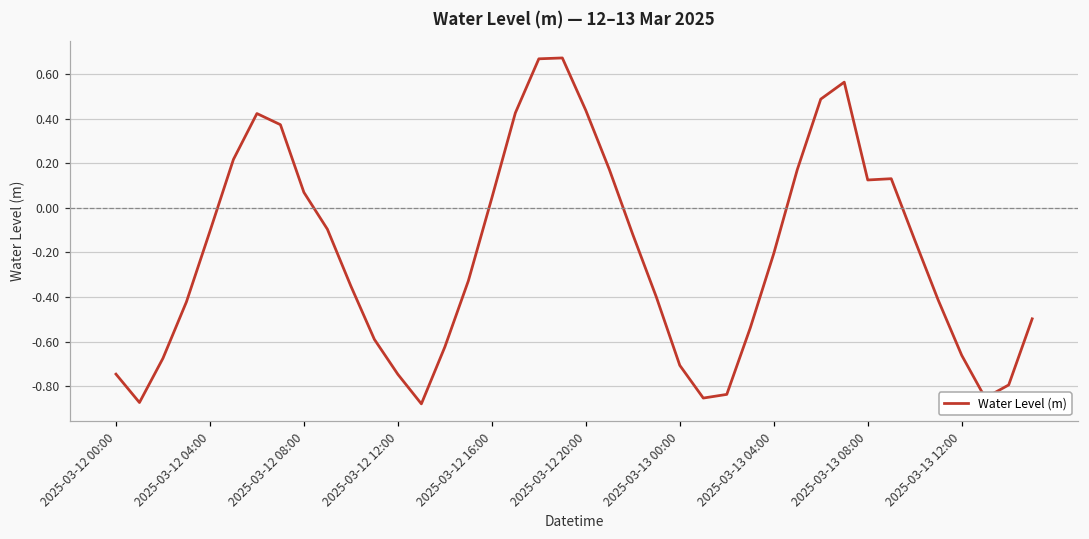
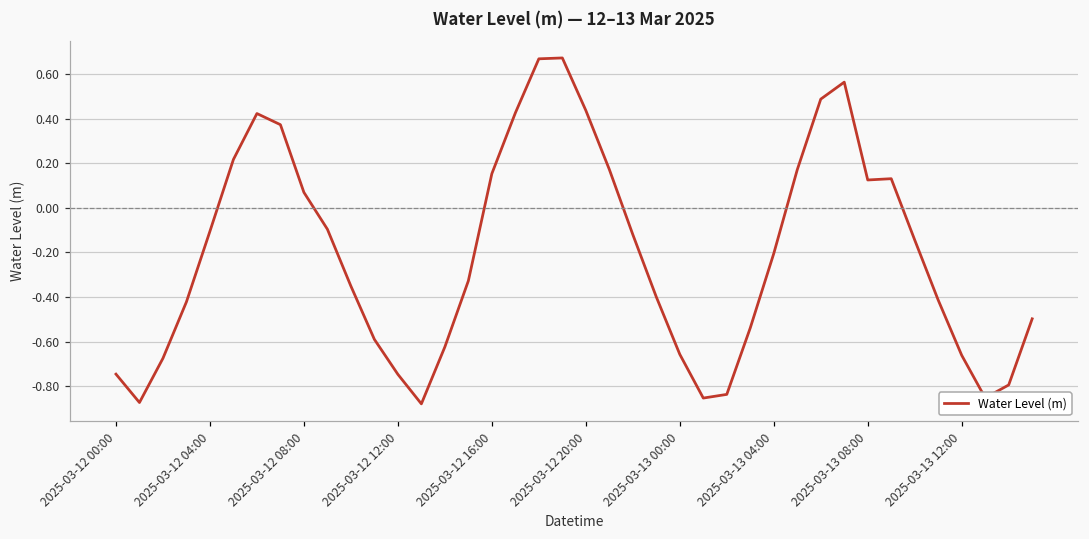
  {
    "2025-03-12 00:00": -0.75,
    "2025-03-12 04:00": -0.11,
    "2025-03-12 08:00": 0.07,
    "2025-03-12 12:00": -0.75,
-   "2025-03-12 16:00": 0.04,
+   "2025-03-12 16:00": 0.15,
    "2025-03-12 20:00": 0.44,
-   "2025-03-13 00:00": -0.71,
+   "2025-03-13 00:00": -0.66,
    "2025-03-13 04:00": -0.20,
    "2025-03-13 08:00": 0.13,
    "2025-03-13 12:00": -0.66
  }
